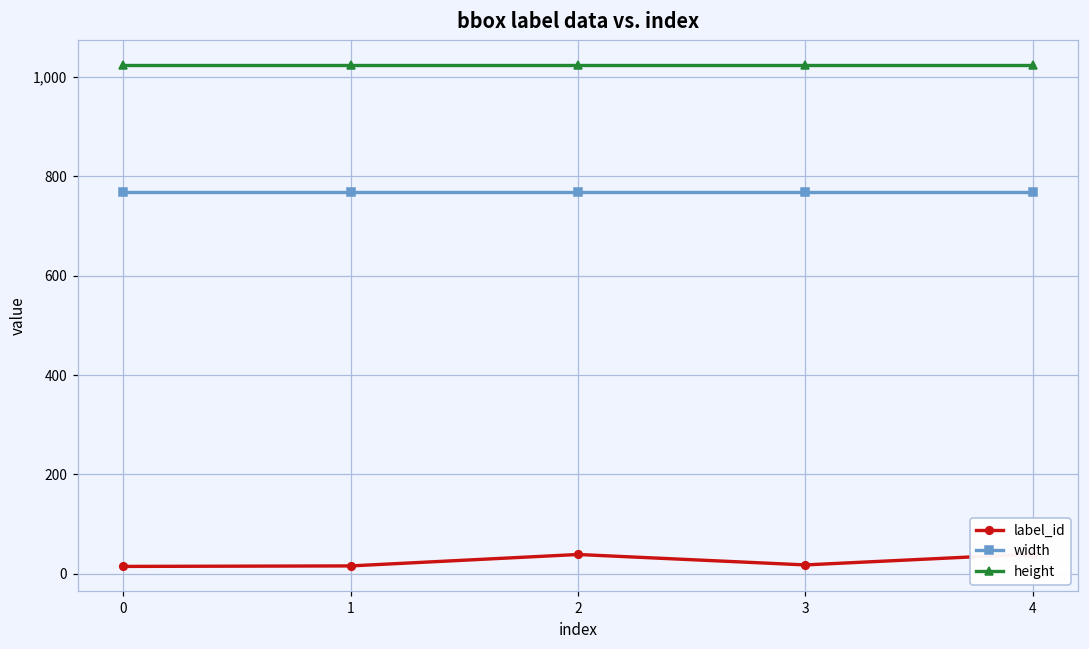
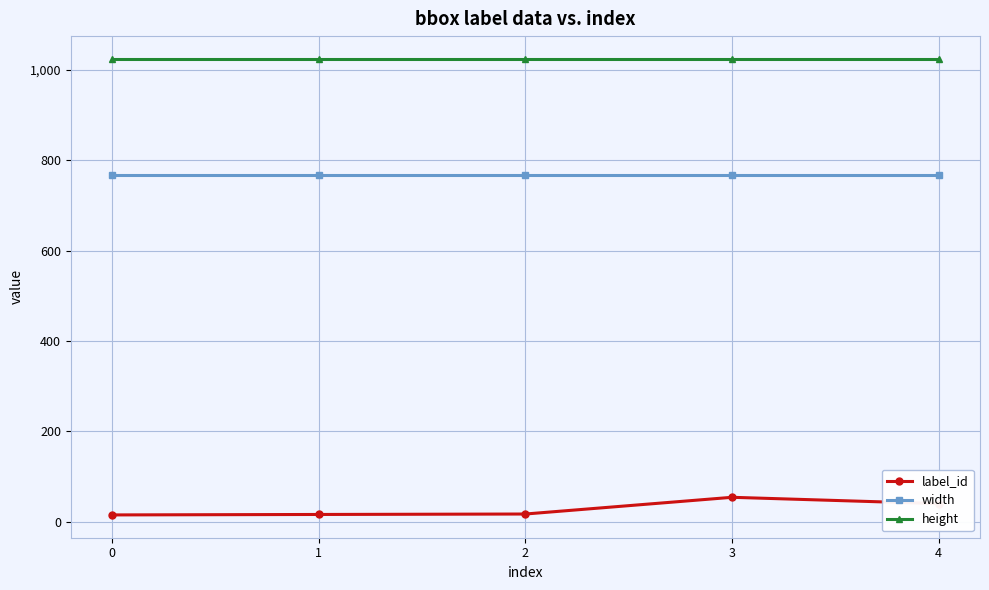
  {
    "label_id": {
      "0": "20",
      "1": "20",
-     "2": "40",
-     "3": "20"
+     "2": "20",
+     "3": "50"
    },
    "width": {
      "0": "770",
      "1": "770",
      "2": "770",
      "3": "770",
      "4": "770"
    },
    "height": {
      "0": "1,020",
      "1": "1,020",
      "2": "1,020",
      "3": "1,020",
      "4": "1,020"
    }
  }
